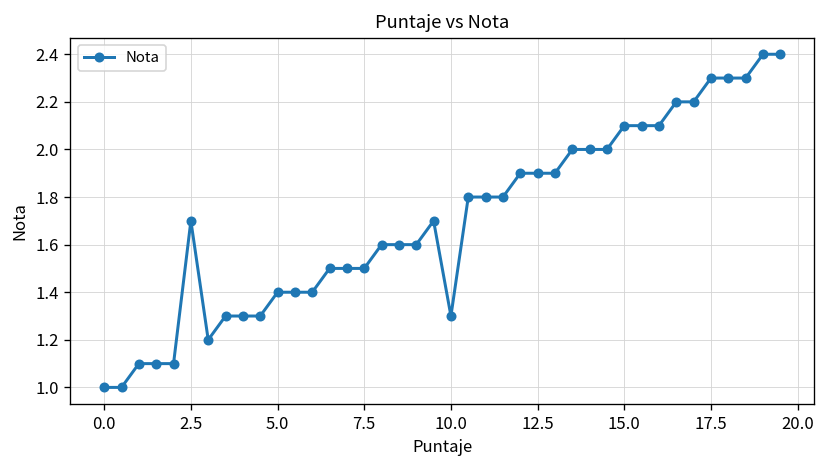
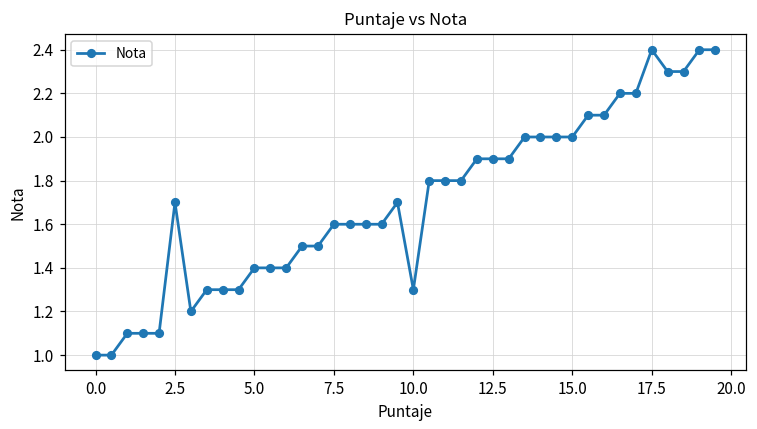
  {
    "0.0": 1.0,
    "2.5": 1.7,
    "5.0": 1.4,
-   "7.5": 1.5,
+   "7.5": 1.6,
    "10.0": 1.3,
    "12.5": 1.9,
-   "15.0": 2.1,
-   "17.5": 2.3
+   "15.0": 2.0,
+   "17.5": 2.4
  }
